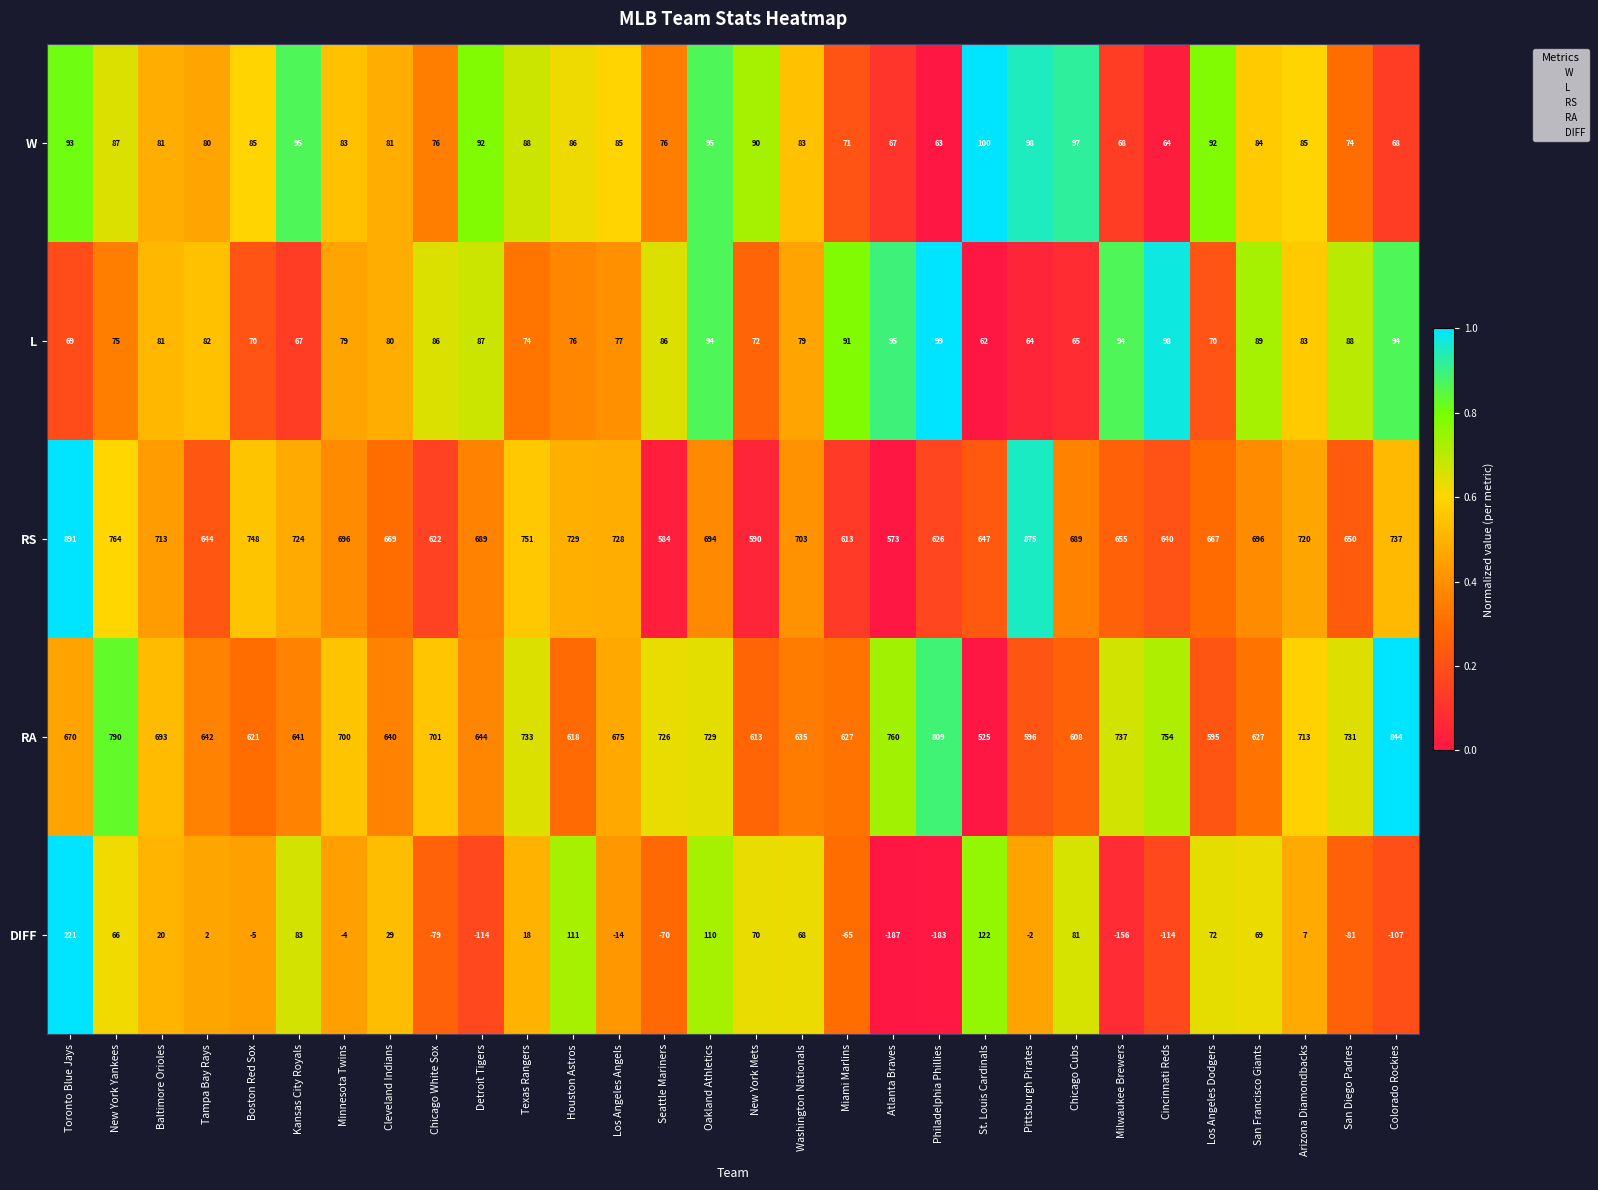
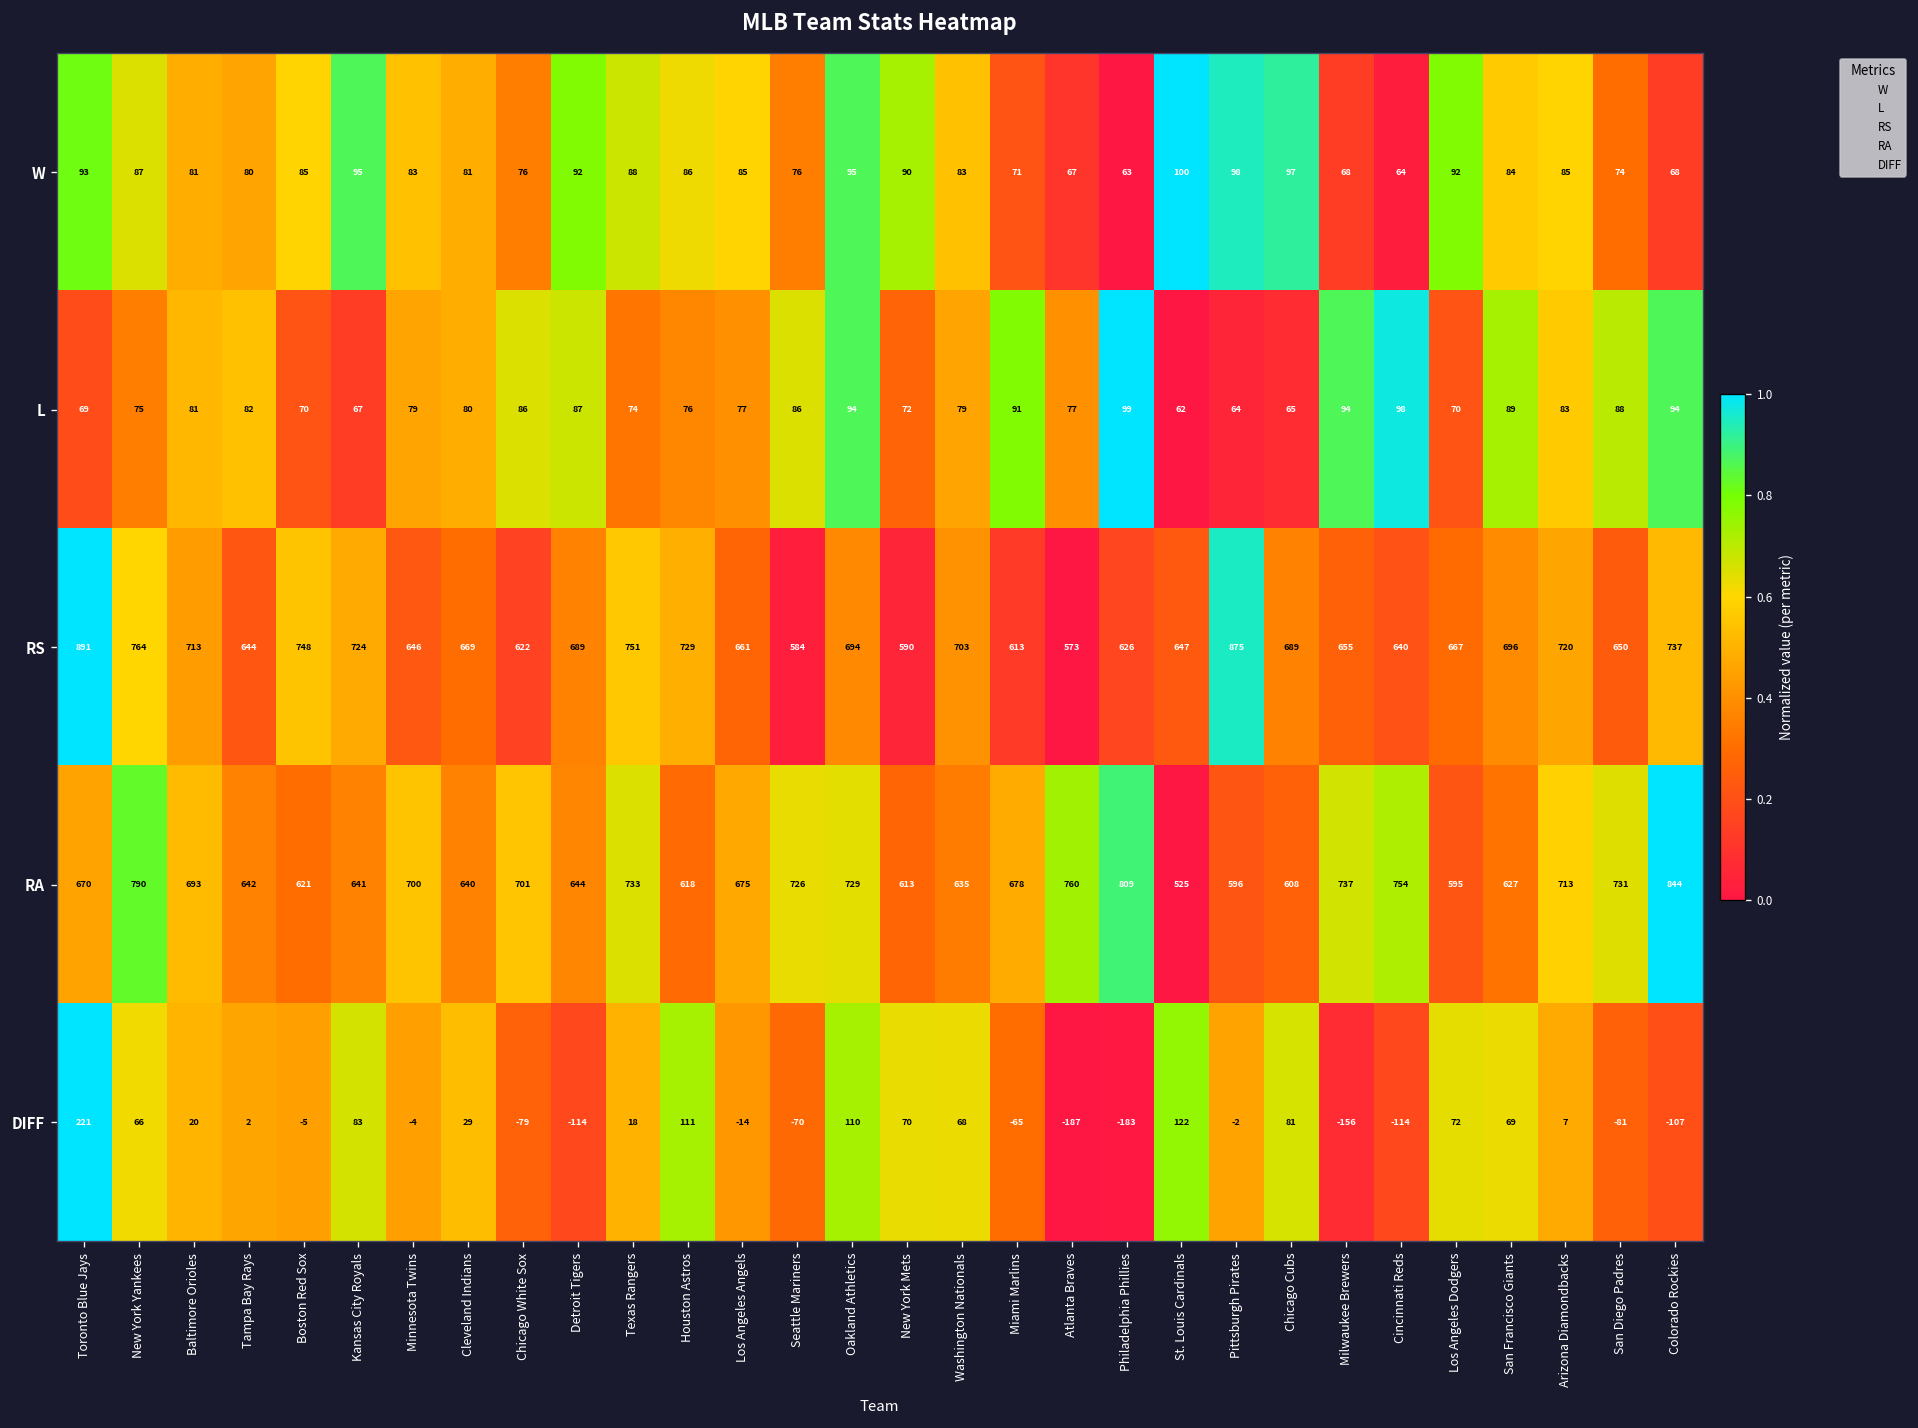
  {
    "W": {
      "Toronto Blue Jays": 93,
      "New York Yankees": 87,
      "Baltimore Orioles": 81,
      "Tampa Bay Rays": 80,
      "Boston Red Sox": 85,
      "Kansas City Royals": 95,
      "Minnesota Twins": 83,
      "Cleveland Indians": 81,
      "Chicago White Sox": 76,
      "Detroit Tigers": 92,
      "Texas Rangers": 88,
      "Houston Astros": 86,
      "Los Angeles Angels": 85,
      "Seattle Mariners": 76,
      "Oakland Athletics": 95,
      "New York Mets": 90,
      "Washington Nationals": 83,
      "Miami Marlins": 71,
      "Atlanta Braves": 67,
      "Philadelphia Phillies": 63,
      "St. Louis Cardinals": 100,
      "Pittsburgh Pirates": 98,
      "Chicago Cubs": 97,
      "Milwaukee Brewers": 68,
      "Cincinnati Reds": 64,
      "Los Angeles Dodgers": 92,
      "San Francisco Giants": 84,
      "Arizona Diamondbacks": 85,
      "San Diego Padres": 74,
      "Colorado Rockies": 68
    },
    "L": {
      "Toronto Blue Jays": 69,
      "New York Yankees": 75,
      "Baltimore Orioles": 81,
      "Tampa Bay Rays": 82,
      "Boston Red Sox": 70,
      "Kansas City Royals": 67,
      "Minnesota Twins": 79,
      "Cleveland Indians": 80,
      "Chicago White Sox": 86,
      "Detroit Tigers": 87,
      "Texas Rangers": 74,
      "Houston Astros": 76,
      "Los Angeles Angels": 77,
      "Seattle Mariners": 86,
      "Oakland Athletics": 94,
      "New York Mets": 72,
      "Washington Nationals": 79,
      "Miami Marlins": 91,
-     "Atlanta Braves": 95,
+     "Atlanta Braves": 77,
      "Philadelphia Phillies": 99,
      "St. Louis Cardinals": 62,
      "Pittsburgh Pirates": 64,
      "Chicago Cubs": 65,
      "Milwaukee Brewers": 94,
      "Cincinnati Reds": 98,
      "Los Angeles Dodgers": 70,
      "San Francisco Giants": 89,
      "Arizona Diamondbacks": 83,
      "San Diego Padres": 88,
      "Colorado Rockies": 94
    },
    "RS": {
      "Toronto Blue Jays": 891,
      "New York Yankees": 764,
      "Baltimore Orioles": 713,
      "Tampa Bay Rays": 644,
      "Boston Red Sox": 748,
      "Kansas City Royals": 724,
-     "Minnesota Twins": 696,
+     "Minnesota Twins": 646,
      "Cleveland Indians": 669,
      "Chicago White Sox": 622,
      "Detroit Tigers": 689,
      "Texas Rangers": 751,
      "Houston Astros": 729,
-     "Los Angeles Angels": 728,
+     "Los Angeles Angels": 661,
      "Seattle Mariners": 584,
      "Oakland Athletics": 694,
      "New York Mets": 590,
      "Washington Nationals": 703,
      "Miami Marlins": 613,
      "Atlanta Braves": 573,
      "Philadelphia Phillies": 626,
      "St. Louis Cardinals": 647,
      "Pittsburgh Pirates": 875,
      "Chicago Cubs": 689,
      "Milwaukee Brewers": 655,
      "Cincinnati Reds": 640,
      "Los Angeles Dodgers": 667,
      "San Francisco Giants": 696,
      "Arizona Diamondbacks": 720,
      "San Diego Padres": 650,
      "Colorado Rockies": 737
    },
    "RA": {
      "Toronto Blue Jays": 670,
      "New York Yankees": 790,
      "Baltimore Orioles": 693,
      "Tampa Bay Rays": 642,
      "Boston Red Sox": 621,
      "Kansas City Royals": 641,
      "Minnesota Twins": 700,
      "Cleveland Indians": 640,
      "Chicago White Sox": 701,
      "Detroit Tigers": 644,
      "Texas Rangers": 733,
      "Houston Astros": 618,
      "Los Angeles Angels": 675,
      "Seattle Mariners": 726,
      "Oakland Athletics": 729,
      "New York Mets": 613,
      "Washington Nationals": 635,
-     "Miami Marlins": 627,
+     "Miami Marlins": 678,
      "Atlanta Braves": 760,
      "Philadelphia Phillies": 809,
      "St. Louis Cardinals": 525,
      "Pittsburgh Pirates": 596,
      "Chicago Cubs": 608,
      "Milwaukee Brewers": 737,
      "Cincinnati Reds": 754,
      "Los Angeles Dodgers": 595,
      "San Francisco Giants": 627,
      "Arizona Diamondbacks": 713,
      "San Diego Padres": 731,
      "Colorado Rockies": 844
    },
    "DIFF": {
      "Toronto Blue Jays": 221,
      "New York Yankees": 66,
      "Baltimore Orioles": 20,
      "Tampa Bay Rays": 2,
      "Boston Red Sox": -5,
      "Kansas City Royals": 83,
      "Minnesota Twins": -4,
      "Cleveland Indians": 29,
      "Chicago White Sox": -79,
      "Detroit Tigers": -114,
      "Texas Rangers": 18,
      "Houston Astros": 111,
      "Los Angeles Angels": -14,
      "Seattle Mariners": -70,
      "Oakland Athletics": 110,
      "New York Mets": 70,
      "Washington Nationals": 68,
      "Miami Marlins": -65,
      "Atlanta Braves": -187,
      "Philadelphia Phillies": -183,
      "St. Louis Cardinals": 122,
      "Pittsburgh Pirates": -2,
      "Chicago Cubs": 81,
      "Milwaukee Brewers": -156,
      "Cincinnati Reds": -114,
      "Los Angeles Dodgers": 72,
      "San Francisco Giants": 69,
      "Arizona Diamondbacks": 7,
      "San Diego Padres": -81,
      "Colorado Rockies": -107
    }
  }
